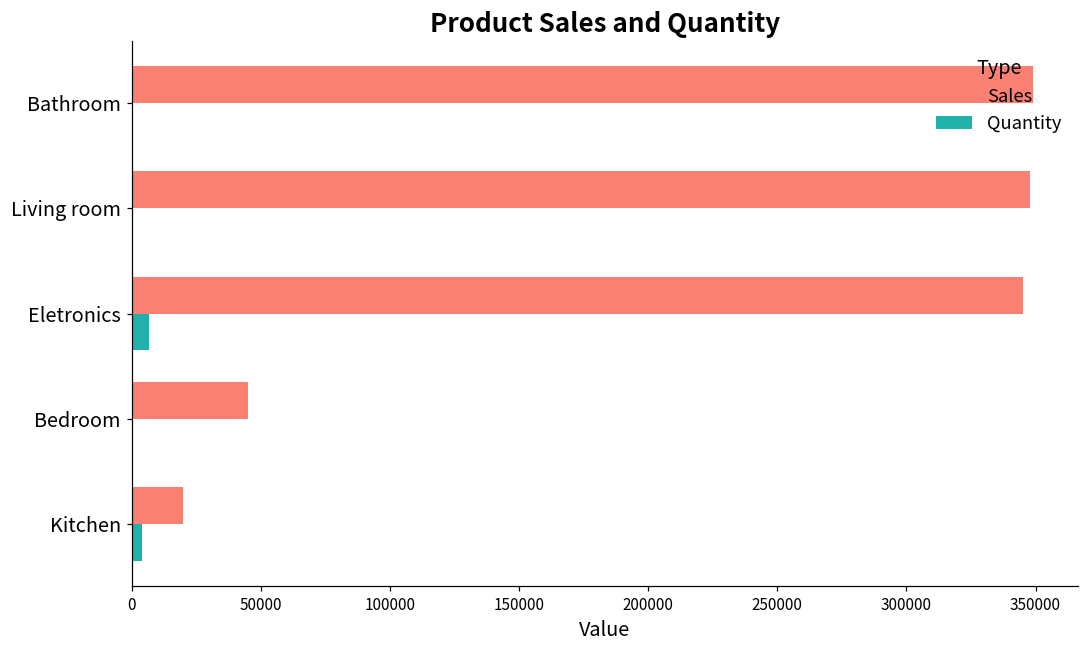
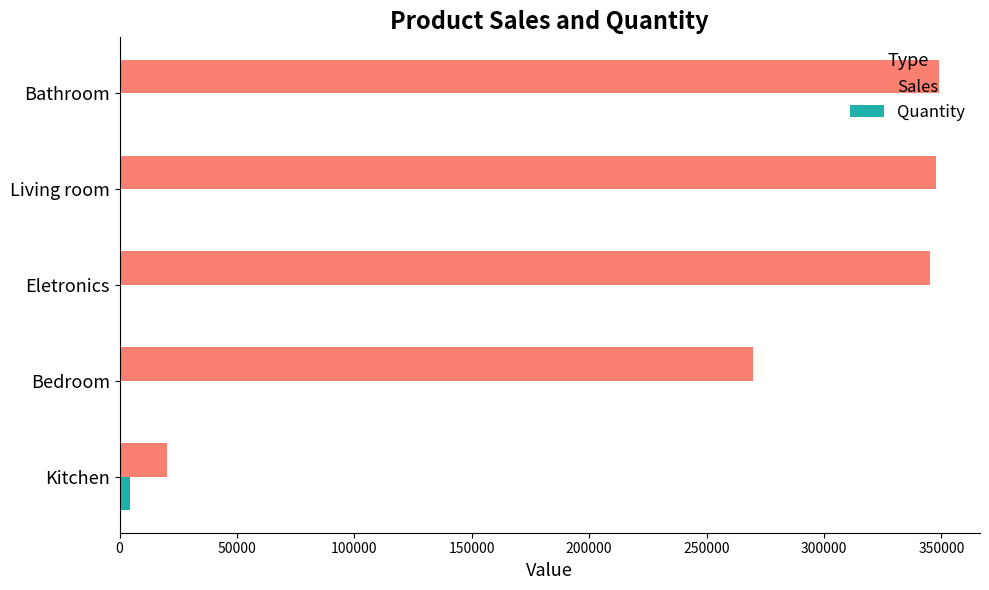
  {
    "Sales": {
      "Bathroom": 349000,
      "Living room": 348000,
      "Eletronics": 345000,
-     "Bedroom": 45000,
+     "Bedroom": 270000,
      "Kitchen": 20000
    },
    "Quantity": {
-     "Eletronics": 7000,
+     "Eletronics": 0,
      "Kitchen": 4000
    }
  }
